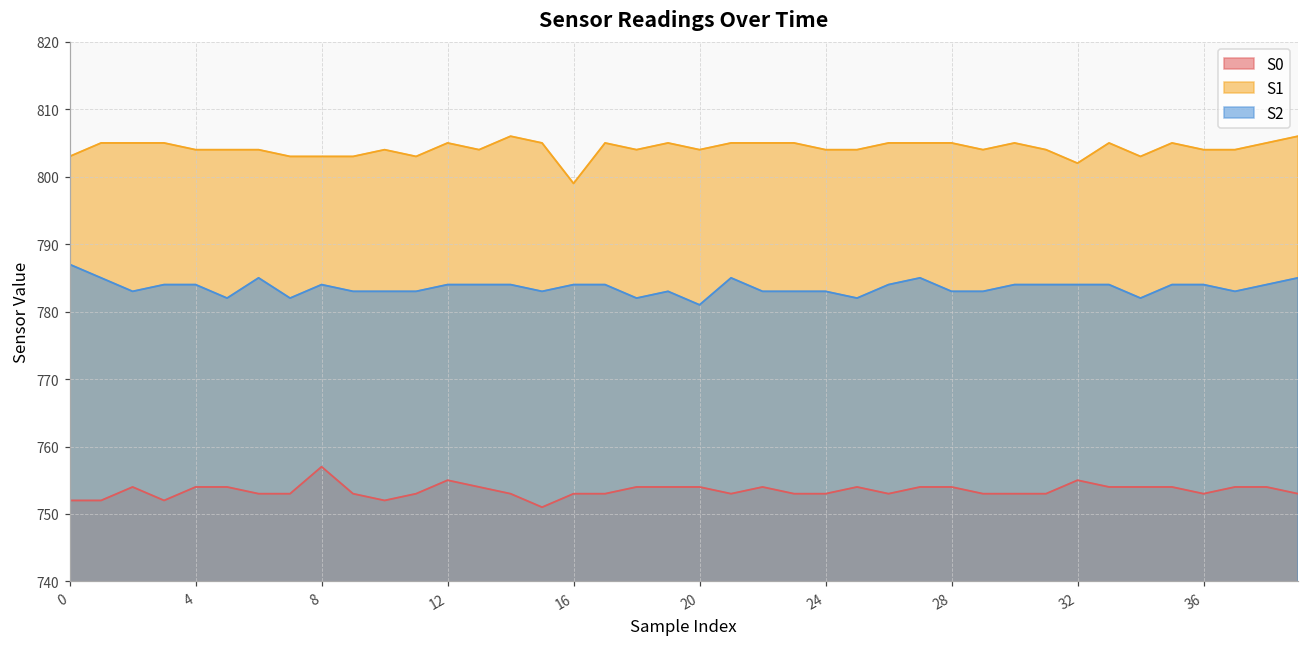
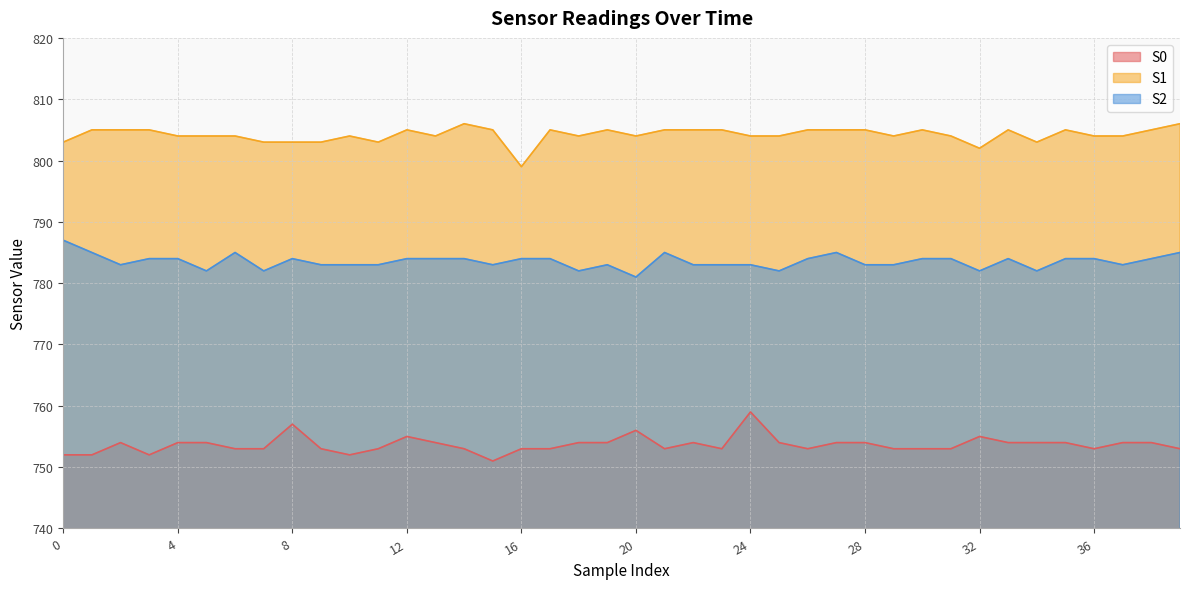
  {
    "S0": {
      "0": 752,
      "4": 754,
      "8": 757,
      "12": 755,
      "16": 753,
-     "20": 754,
-     "24": 753,
+     "20": 756,
+     "24": 759,
      "28": 754,
      "32": 755,
      "36": 753
    },
    "S1": {
      "0": 803,
      "4": 804,
      "8": 803,
      "12": 805,
      "16": 799,
      "20": 804,
      "24": 804,
      "28": 805,
      "32": 802,
      "36": 804
    },
    "S2": {
      "0": 787,
      "4": 784,
      "8": 784,
      "12": 784,
      "16": 784,
      "20": 781,
      "24": 783,
      "28": 783,
-     "32": 784,
+     "32": 782,
      "36": 784
    }
  }
